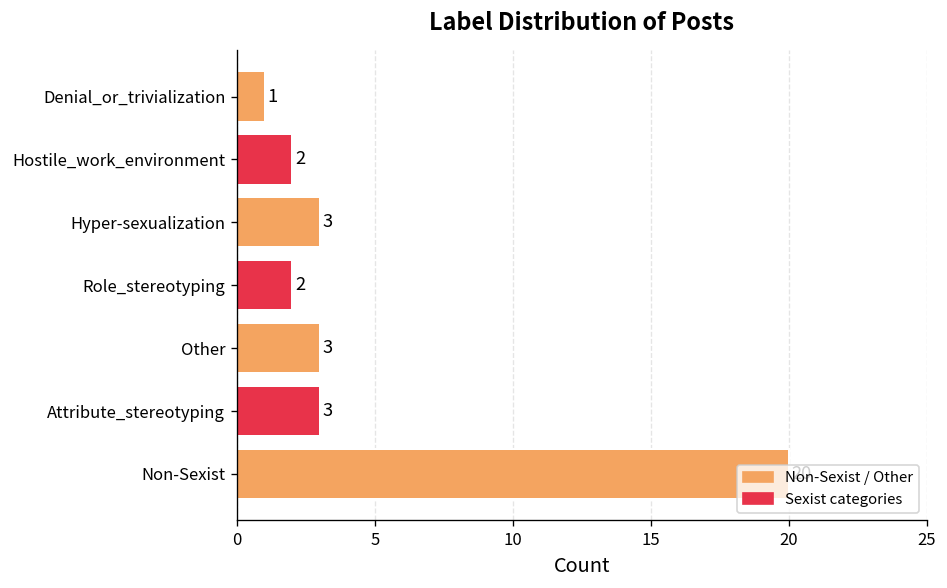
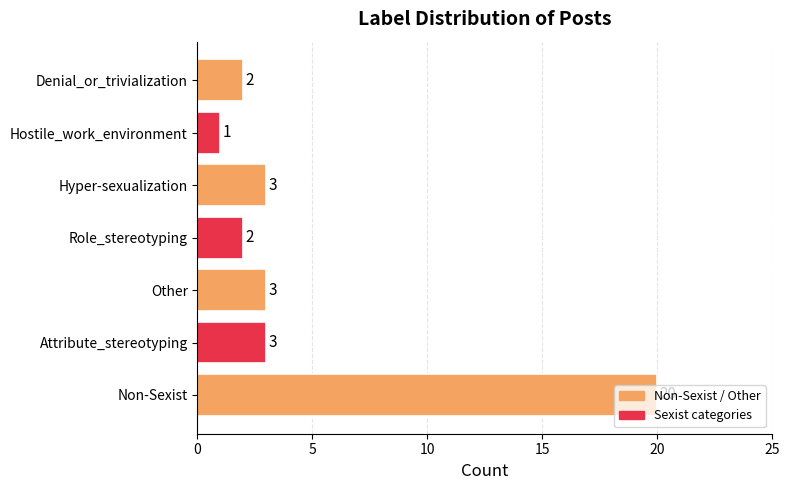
  {
-   "Denial_or_trivialization": 1,
-   "Hostile_work_environment": 2,
+   "Denial_or_trivialization": 2,
+   "Hostile_work_environment": 1,
    "Hyper-sexualization": 3,
    "Role_stereotyping": 2,
    "Other": 3,
    "Attribute_stereotyping": 3
  }
